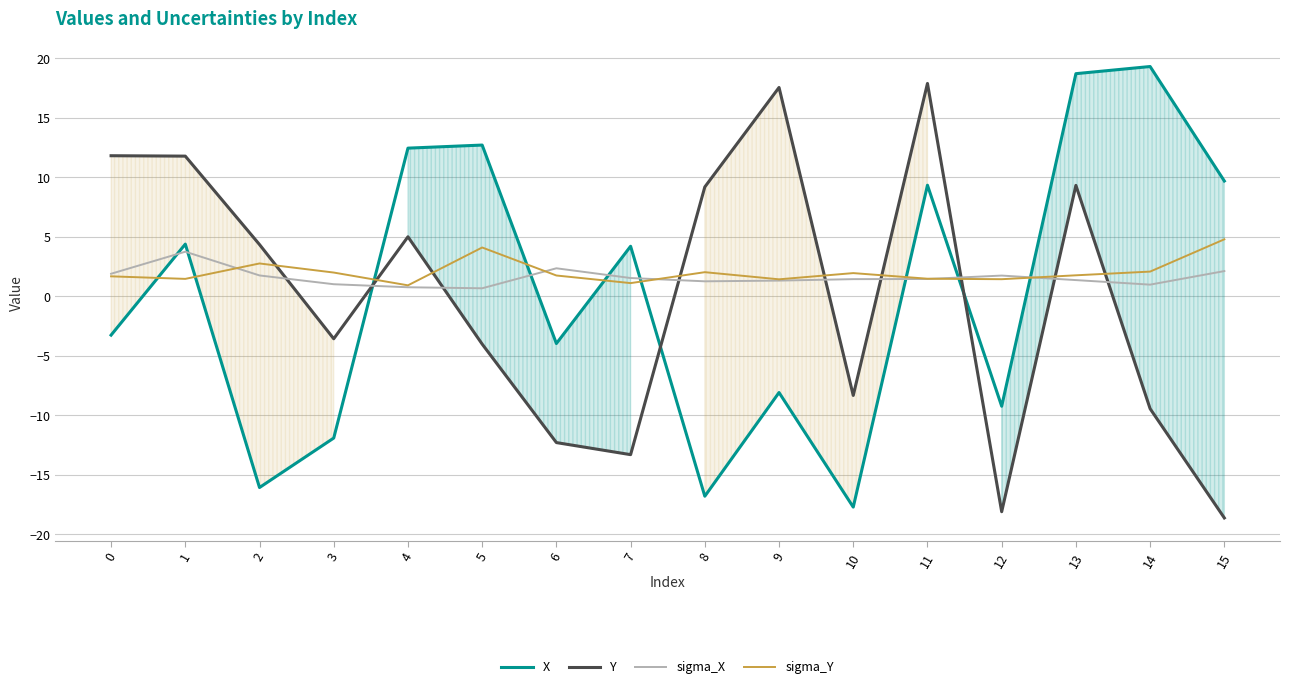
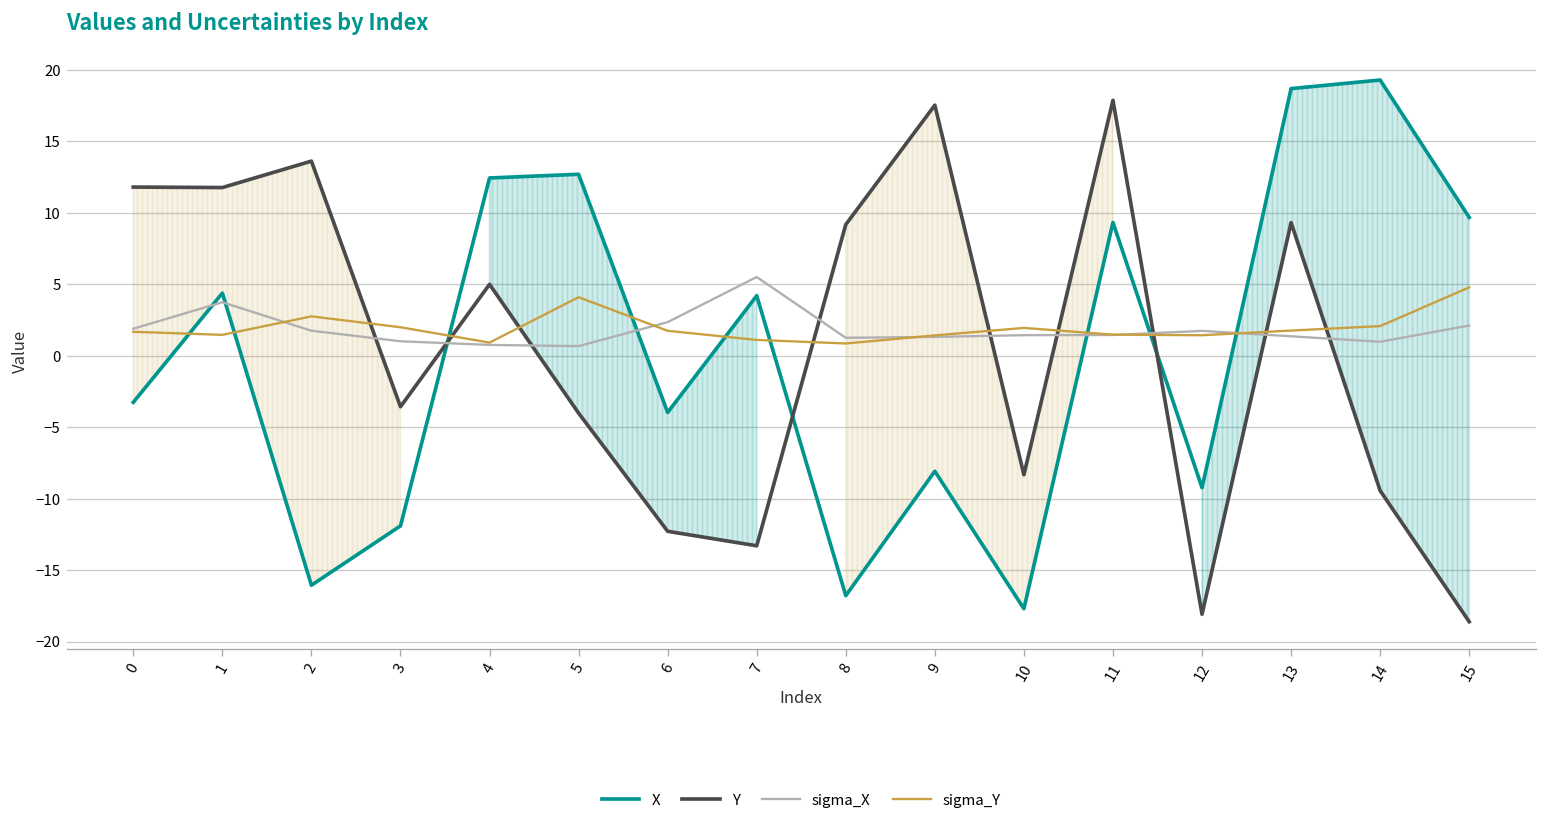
  {
    "X": {
      "0": -3.3,
      "1": 4.4,
      "2": -16.1,
      "3": -11.9,
      "4": 12.4,
      "5": 12.7,
      "6": -4.0,
      "7": 4.2,
      "8": -16.8,
      "9": -8.1,
      "10": -17.7,
      "11": 9.3,
      "12": -9.2,
      "13": 18.7,
      "14": 19.3,
      "15": 9.7
    },
    "Y": {
      "0": 11.8,
      "1": 11.8,
-     "2": 4.3,
+     "2": 13.6,
      "3": -3.6,
      "4": 5.0,
      "5": -4.0,
      "6": -12.3,
      "7": -13.3,
      "8": 9.2,
      "9": 17.5,
      "10": -8.3,
      "11": 17.9,
      "12": -18.1,
      "13": 9.3,
      "14": -9.4,
      "15": -18.6
    },
    "sigma_X": {
      "0": 1.9,
      "1": 3.7,
      "2": 1.8,
      "3": 1.0,
      "5": 0.7,
      "6": 2.4,
-     "7": 1.5,
+     "7": 5.5,
      "8": 1.3,
      "10": 1.4,
      "12": 1.7,
      "13": 1.4,
      "14": 1.0,
      "15": 2.1
    },
    "sigma_Y": {
      "0": 1.7,
      "1": 1.5,
      "2": 2.8,
      "3": 2.0,
      "5": 4.1,
      "6": 1.7,
      "7": 1.1,
-     "8": 2.0,
+     "8": 0.9,
      "10": 1.9,
      "12": 1.4,
      "13": 1.8,
      "14": 2.1,
      "15": 4.8
    }
  }
